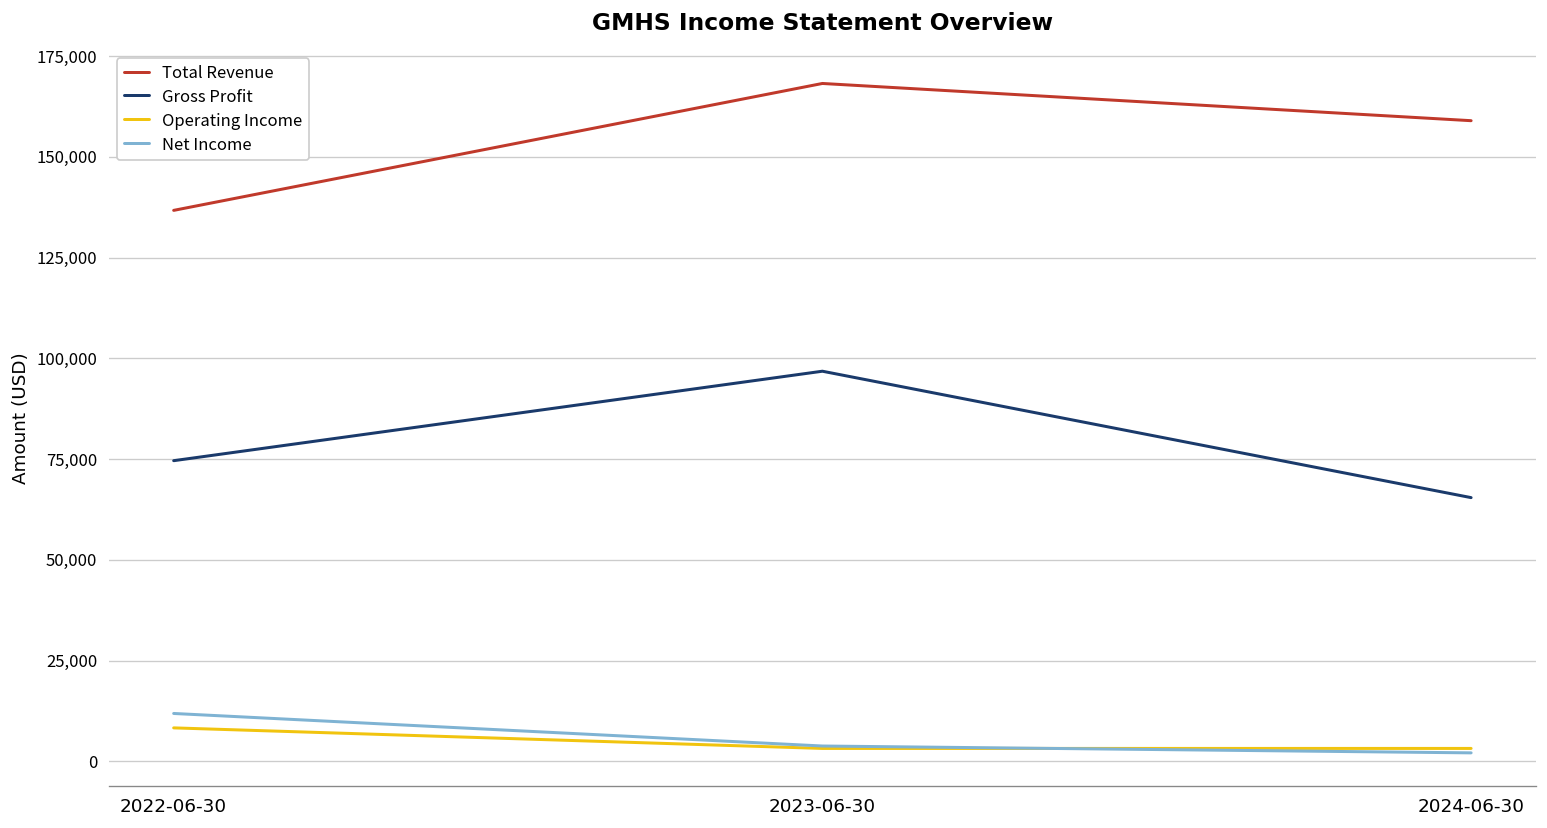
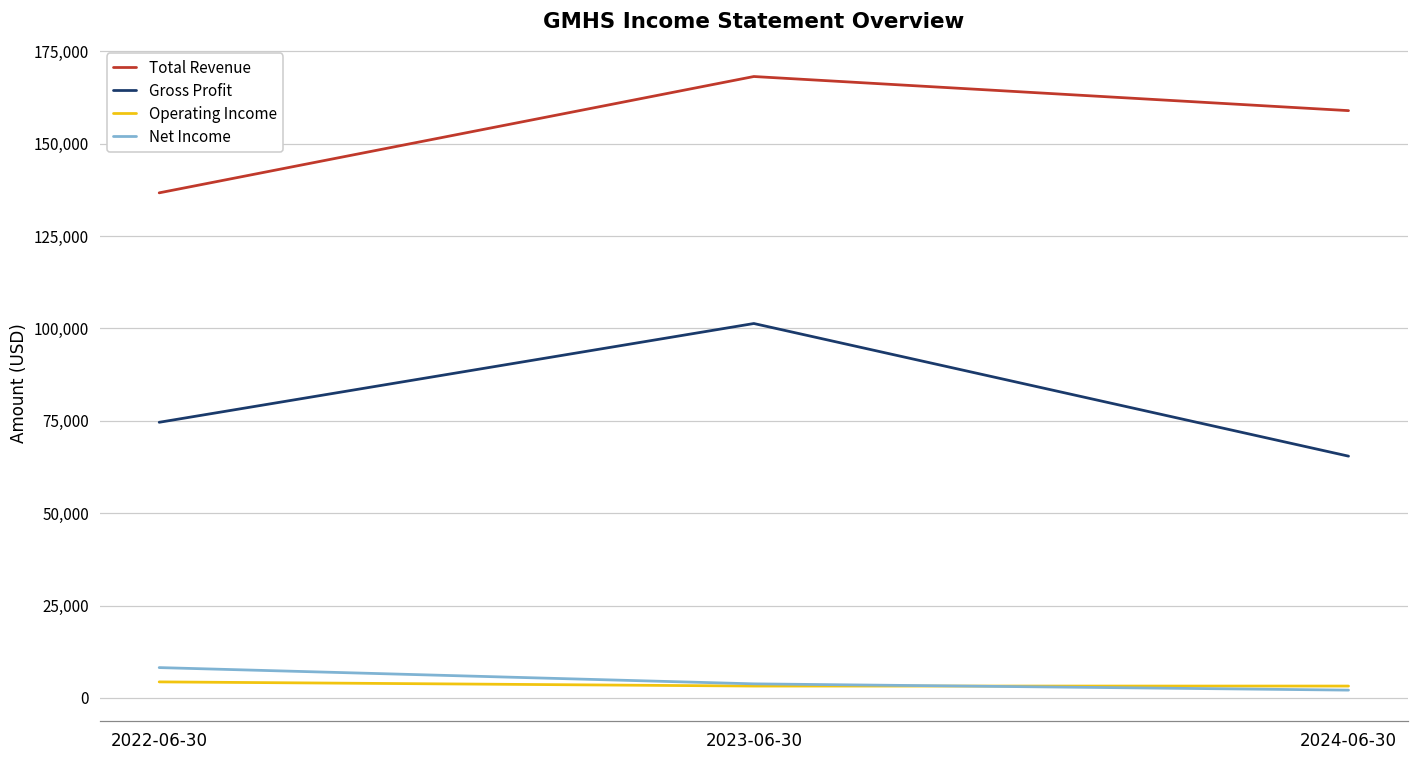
  {
    "Total Revenue": {
      "2022-06-30": "137,000",
      "2023-06-30": "168,000",
      "2024-06-30": "159,000"
    },
    "Gross Profit": {
      "2022-06-30": "75,000",
-     "2023-06-30": "97,000",
+     "2023-06-30": "101,000",
      "2024-06-30": "65,000"
    },
    "Operating Income": {
-     "2022-06-30": "8,000",
+     "2022-06-30": "4,000",
      "2024-06-30": "3,000"
    },
    "Net Income": {
-     "2022-06-30": "12,000",
+     "2022-06-30": "8,000",
      "2024-06-30": "2,000"
    }
  }
